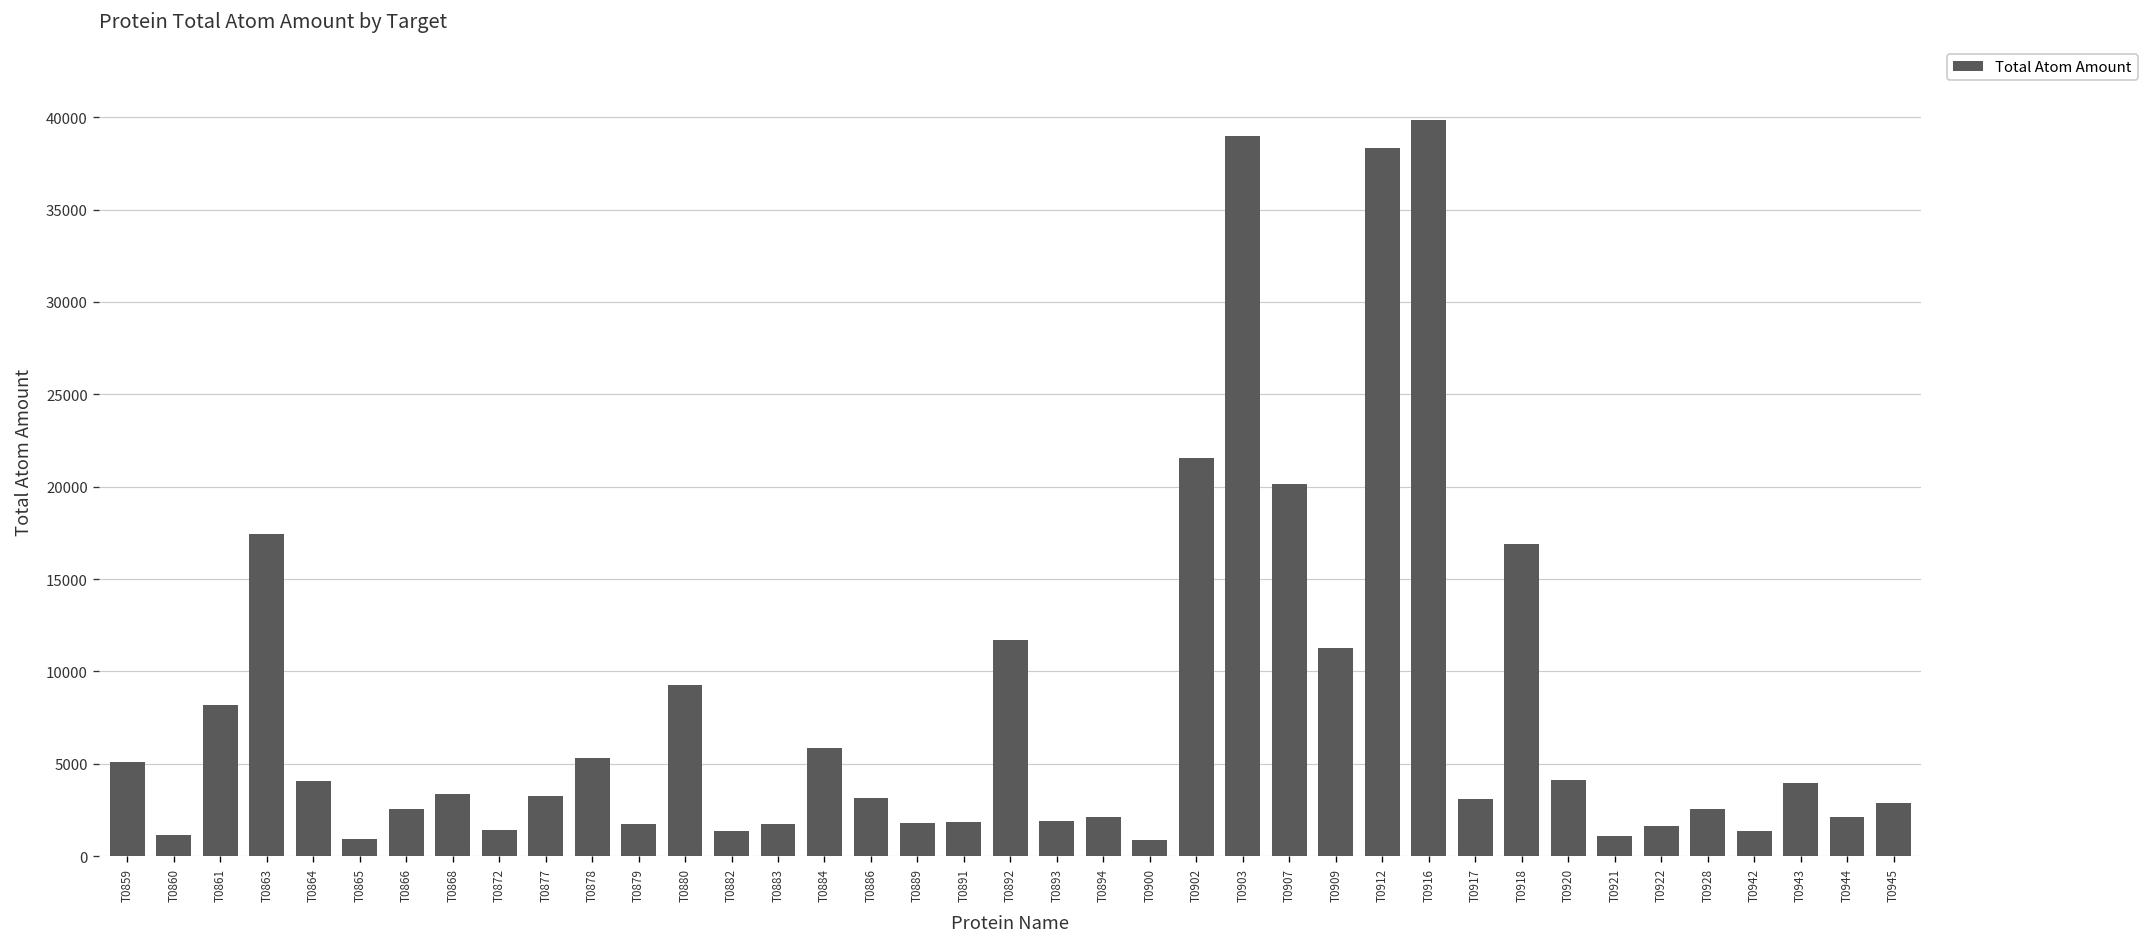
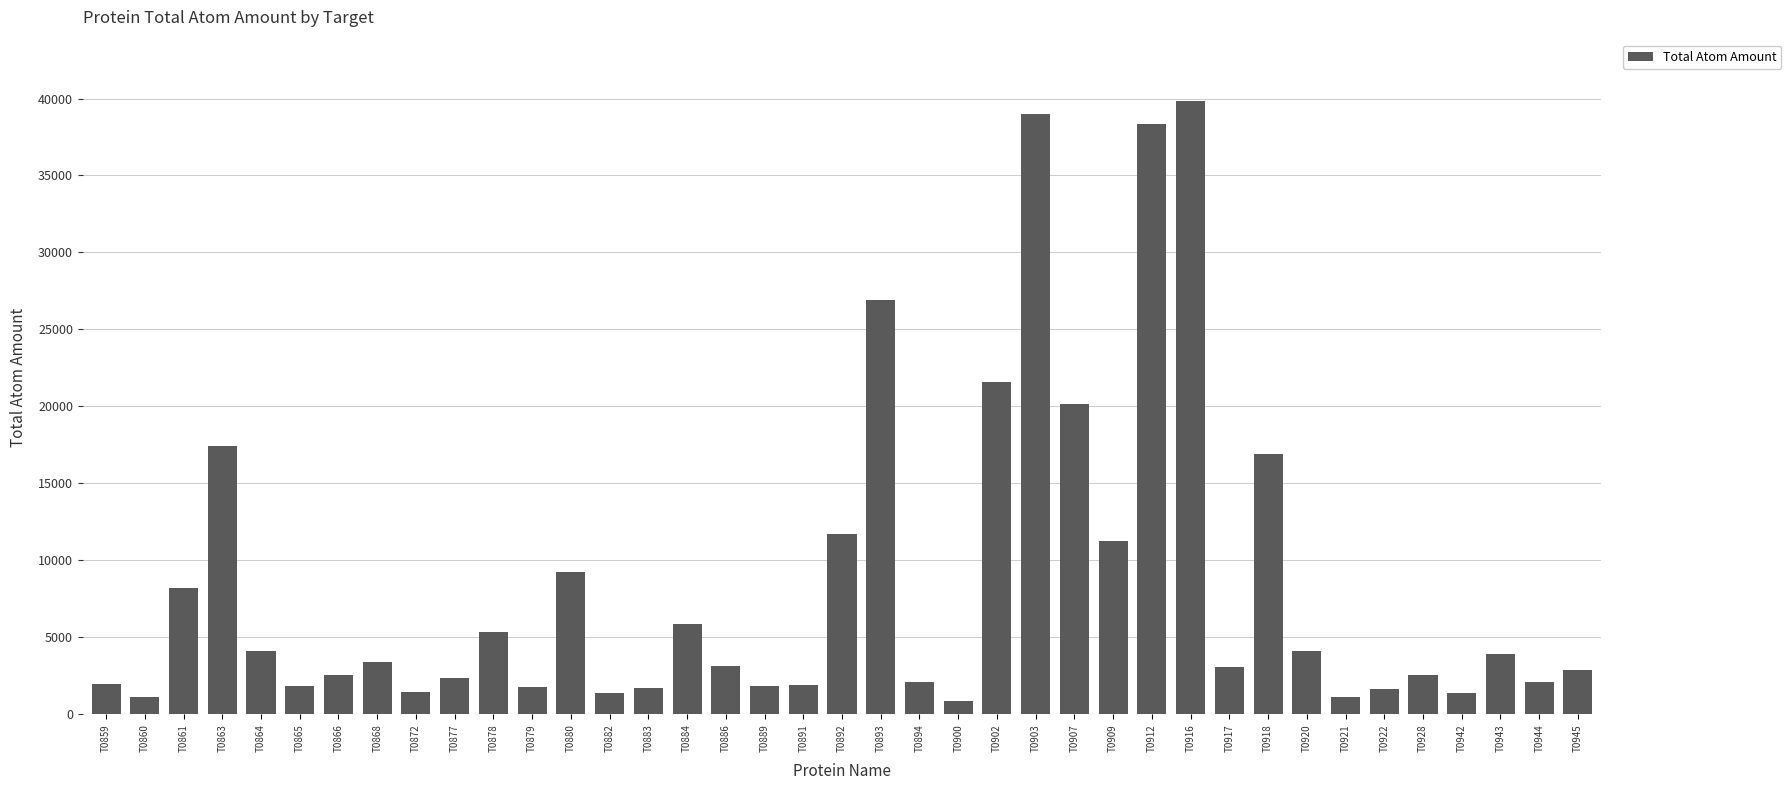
  {
-   "T0859": 5100,
+   "T0859": 2000,
    "T0860": 1100,
    "T0861": 8200,
    "T0863": 17400,
    "T0864": 4100,
-   "T0865": 900,
+   "T0865": 1800,
    "T0866": 2600,
    "T0868": 3400,
    "T0872": 1400,
-   "T0877": 3200,
+   "T0877": 2400,
    "T0878": 5300,
    "T0879": 1700,
    "T0880": 9300,
    "T0882": 1400,
    "T0883": 1700,
    "T0884": 5900,
    "T0886": 3100,
    "T0889": 1800,
    "T0891": 1900,
    "T0892": 11700,
-   "T0893": 1900,
+   "T0893": 26900,
    "T0894": 2100,
    "T0900": 900,
    "T0902": 21600,
    "T0903": 39000,
    "T0907": 20200,
    "T0909": 11300,
    "T0912": 38400,
    "T0916": 39800,
    "T0917": 3100,
    "T0918": 16900,
    "T0920": 4100,
    "T0921": 1100,
    "T0922": 1600,
    "T0928": 2500,
    "T0942": 1400,
    "T0943": 3900,
    "T0944": 2100,
    "T0945": 2900
  }
